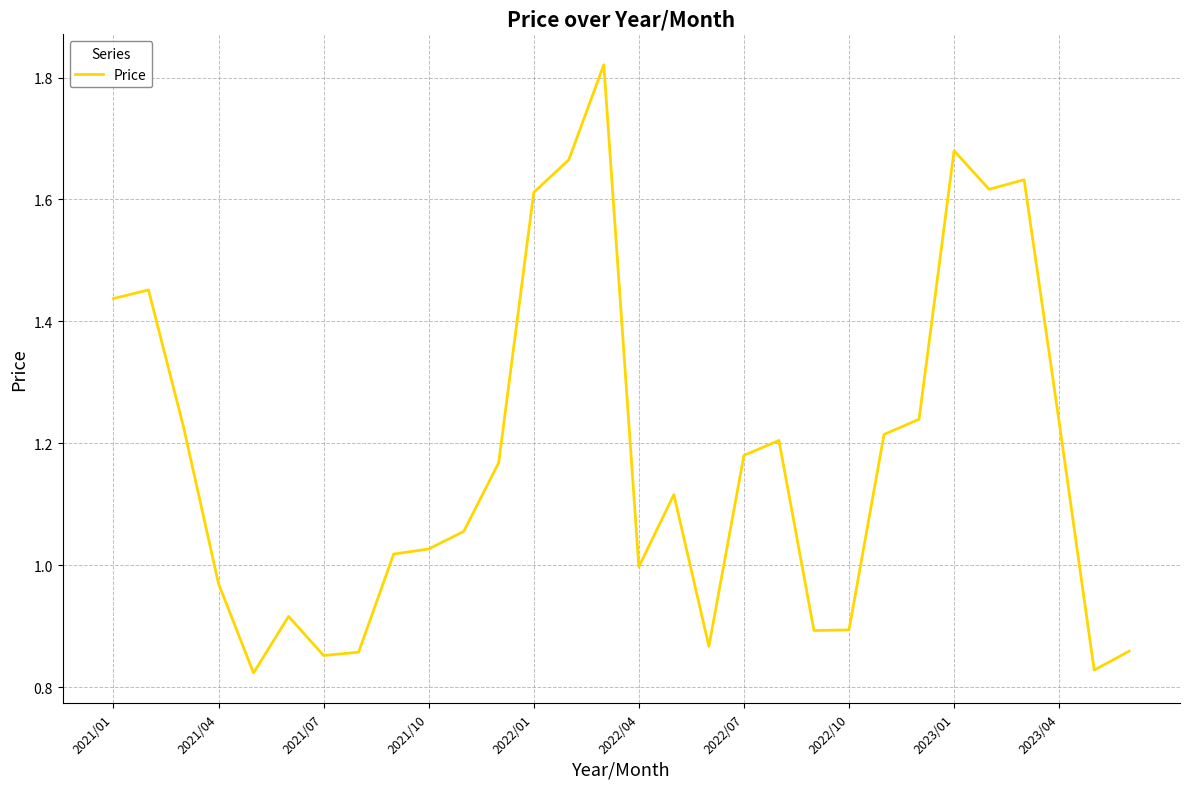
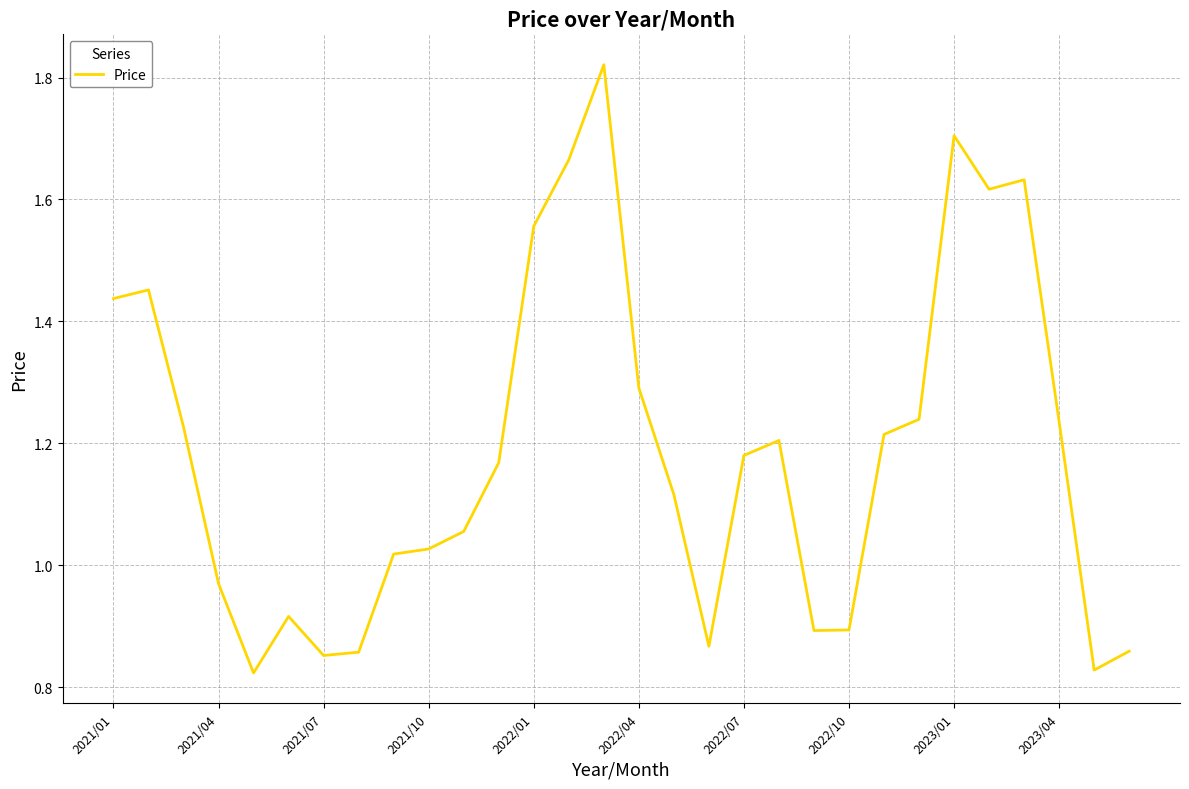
  {
    "2021/01": 1.44,
    "2021/04": 0.97,
    "2021/07": 0.85,
    "2021/10": 1.03,
-   "2022/01": 1.61,
-   "2022/04": 1.00,
+   "2022/01": 1.56,
+   "2022/04": 1.29,
    "2022/07": 1.18,
    "2022/10": 0.89,
-   "2023/01": 1.68,
+   "2023/01": 1.70,
    "2023/04": 1.23
  }
